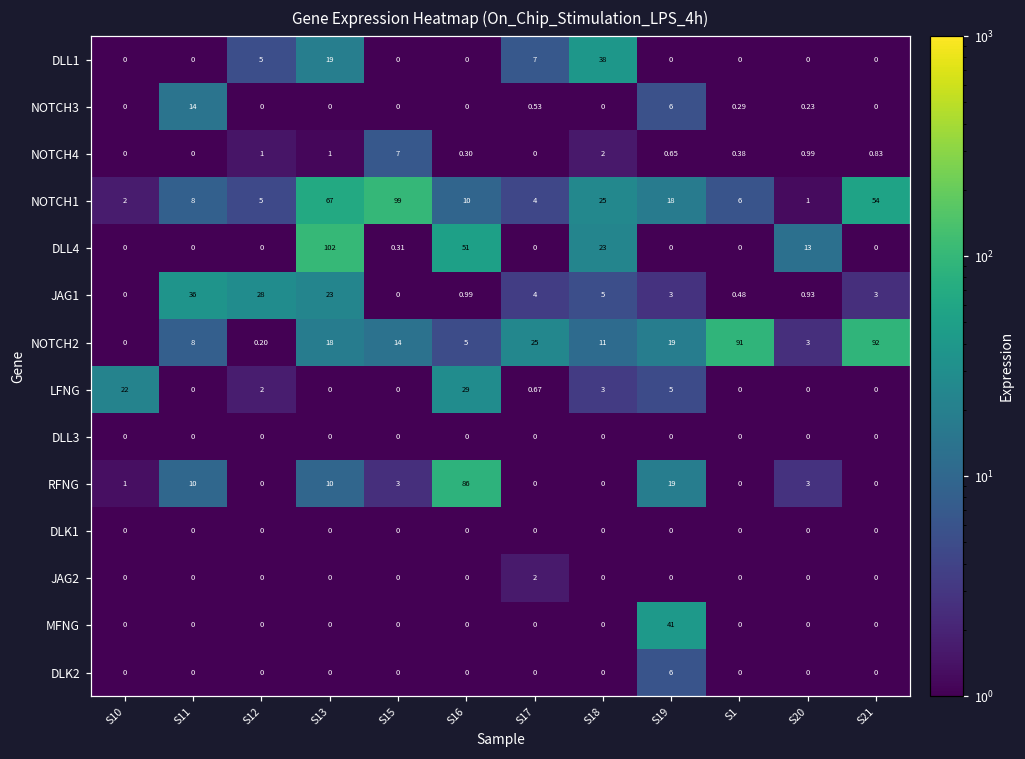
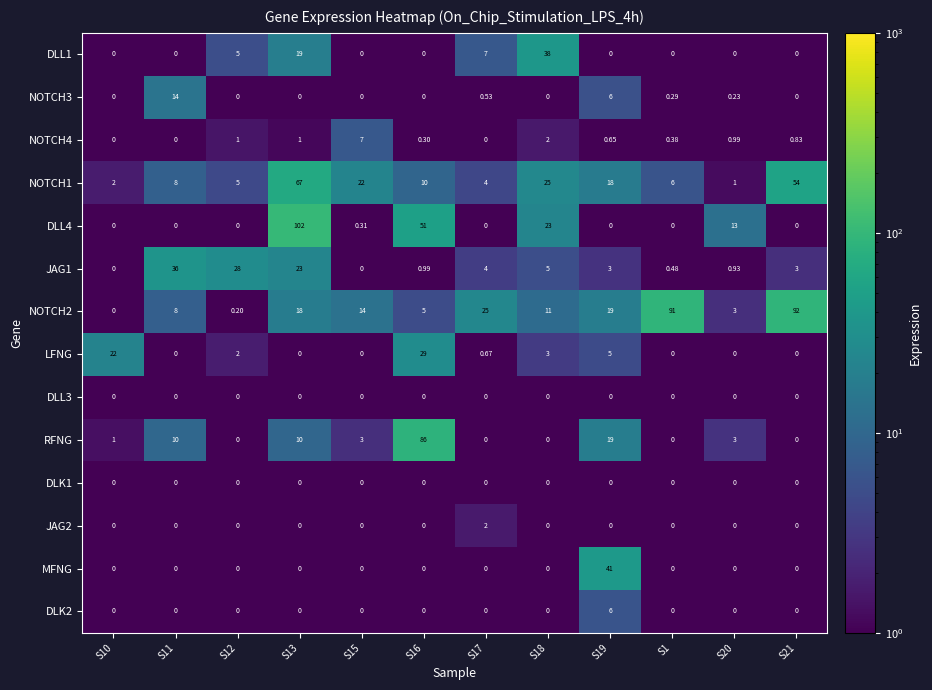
  {
    "DLL1": {
      "S10": 0,
      "S11": 0,
      "S12": 5,
      "S13": 19,
      "S15": 0,
      "S16": 0,
      "S17": 7,
      "S18": 38,
      "S19": 0,
      "S1": 0,
      "S20": 0,
      "S21": 0
    },
    "NOTCH3": {
      "S10": 0,
      "S11": 14,
      "S12": 0,
      "S13": 0,
      "S15": 0,
      "S16": 0,
      "S17": 0.53,
      "S18": 0,
      "S19": 6,
      "S1": 0.29,
      "S20": 0.23,
      "S21": 0
    },
    "NOTCH4": {
      "S10": 0,
      "S11": 0,
      "S12": 1,
      "S13": 1,
      "S15": 7,
      "S16": 0.30,
      "S17": 0,
      "S18": 2,
      "S19": 0.65,
      "S1": 0.38,
      "S20": 0.99,
      "S21": 0.83
    },
    "NOTCH1": {
      "S10": 2,
      "S11": 8,
      "S12": 5,
      "S13": 67,
-     "S15": 99,
+     "S15": 22,
      "S16": 10,
      "S17": 4,
      "S18": 25,
      "S19": 18,
      "S1": 6,
      "S20": 1,
      "S21": 54
    },
    "DLL4": {
      "S10": 0,
      "S11": 0,
      "S12": 0,
      "S13": 102,
      "S15": 0.31,
      "S16": 51,
      "S17": 0,
      "S18": 23,
      "S19": 0,
      "S1": 0,
      "S20": 13,
      "S21": 0
    },
    "JAG1": {
      "S10": 0,
      "S11": 36,
      "S12": 28,
      "S13": 23,
      "S15": 0,
      "S16": 0.99,
      "S17": 4,
      "S18": 5,
      "S19": 3,
      "S1": 0.48,
      "S20": 0.93,
      "S21": 3
    },
    "NOTCH2": {
      "S10": 0,
      "S11": 8,
      "S12": 0.20,
      "S13": 18,
      "S15": 14,
      "S16": 5,
      "S17": 25,
      "S18": 11,
      "S19": 19,
      "S1": 91,
      "S20": 3,
      "S21": 92
    },
    "LFNG": {
      "S10": 22,
      "S11": 0,
      "S12": 2,
      "S13": 0,
      "S15": 0,
      "S16": 29,
      "S17": 0.67,
      "S18": 3,
      "S19": 5,
      "S1": 0,
      "S20": 0,
      "S21": 0
    },
    "DLL3": {
      "S10": 0,
      "S11": 0,
      "S12": 0,
      "S13": 0,
      "S15": 0,
      "S16": 0,
      "S17": 0,
      "S18": 0,
      "S19": 0,
      "S1": 0,
      "S20": 0,
      "S21": 0
    },
    "RFNG": {
      "S10": 1,
      "S11": 10,
      "S12": 0,
      "S13": 10,
      "S15": 3,
      "S16": 86,
      "S17": 0,
      "S18": 0,
      "S19": 19,
      "S1": 0,
      "S20": 3,
      "S21": 0
    },
    "DLK1": {
      "S10": 0,
      "S11": 0,
      "S12": 0,
      "S13": 0,
      "S15": 0,
      "S16": 0,
      "S17": 0,
      "S18": 0,
      "S19": 0,
      "S1": 0,
      "S20": 0,
      "S21": 0
    },
    "JAG2": {
      "S10": 0,
      "S11": 0,
      "S12": 0,
      "S13": 0,
      "S15": 0,
      "S16": 0,
      "S17": 2,
      "S18": 0,
      "S19": 0,
      "S1": 0,
      "S20": 0,
      "S21": 0
    },
    "MFNG": {
      "S10": 0,
      "S11": 0,
      "S12": 0,
      "S13": 0,
      "S15": 0,
      "S16": 0,
      "S17": 0,
      "S18": 0,
      "S19": 41,
      "S1": 0,
      "S20": 0,
      "S21": 0
    },
    "DLK2": {
      "S10": 0,
      "S11": 0,
      "S12": 0,
      "S13": 0,
      "S15": 0,
      "S16": 0,
      "S17": 0,
      "S18": 0,
      "S19": 6,
      "S1": 0,
      "S20": 0,
      "S21": 0
    }
  }
